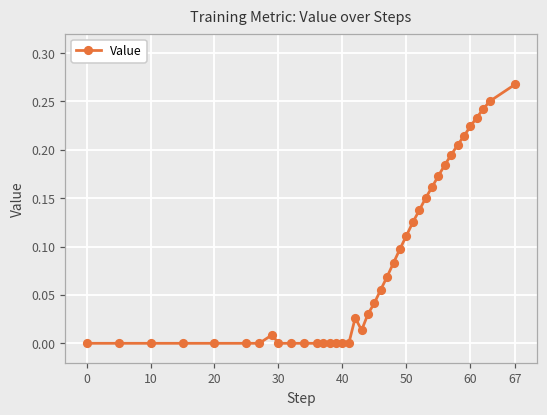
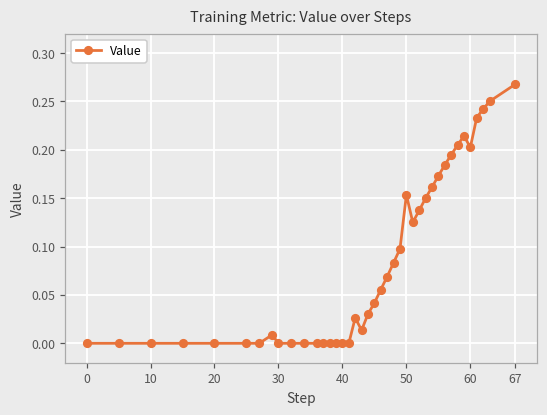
  {
    "0": 0.00,
    "10": 0.00,
    "20": 0.00,
    "30": 0.00,
    "40": 0.00,
-   "50": 0.11,
-   "60": 0.22,
+   "50": 0.15,
+   "60": 0.20,
    "67": 0.27
  }
